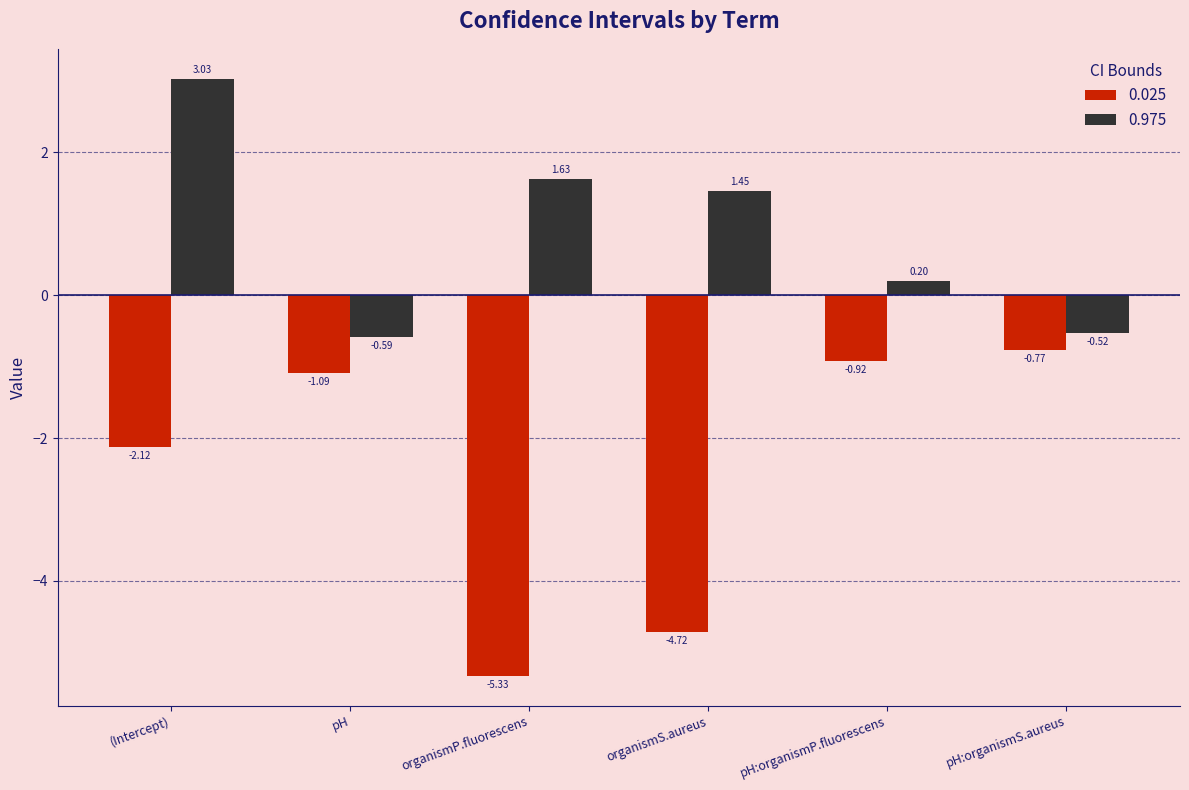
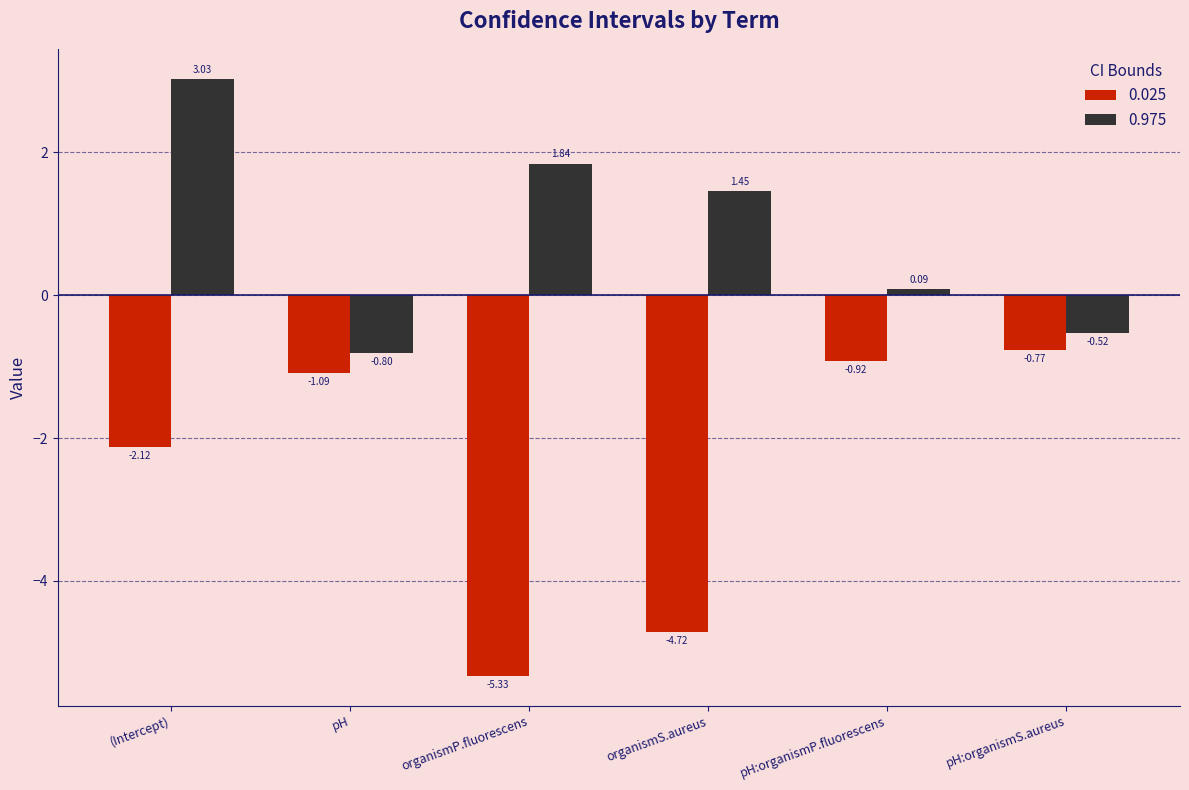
  {
    "0.025": {
      "(Intercept)": -2.12,
      "pH": -1.09,
      "organismP.fluorescens": -5.33,
      "organismS.aureus": -4.72,
      "pH:organismP.fluorescens": -0.92,
      "pH:organismS.aureus": -0.77
    },
    "0.975": {
      "(Intercept)": 3.03,
-     "pH": -0.59,
-     "organismP.fluorescens": 1.63,
+     "pH": -0.80,
+     "organismP.fluorescens": 1.84,
      "organismS.aureus": 1.45,
-     "pH:organismP.fluorescens": 0.20,
+     "pH:organismP.fluorescens": 0.09,
      "pH:organismS.aureus": -0.52
    }
  }
